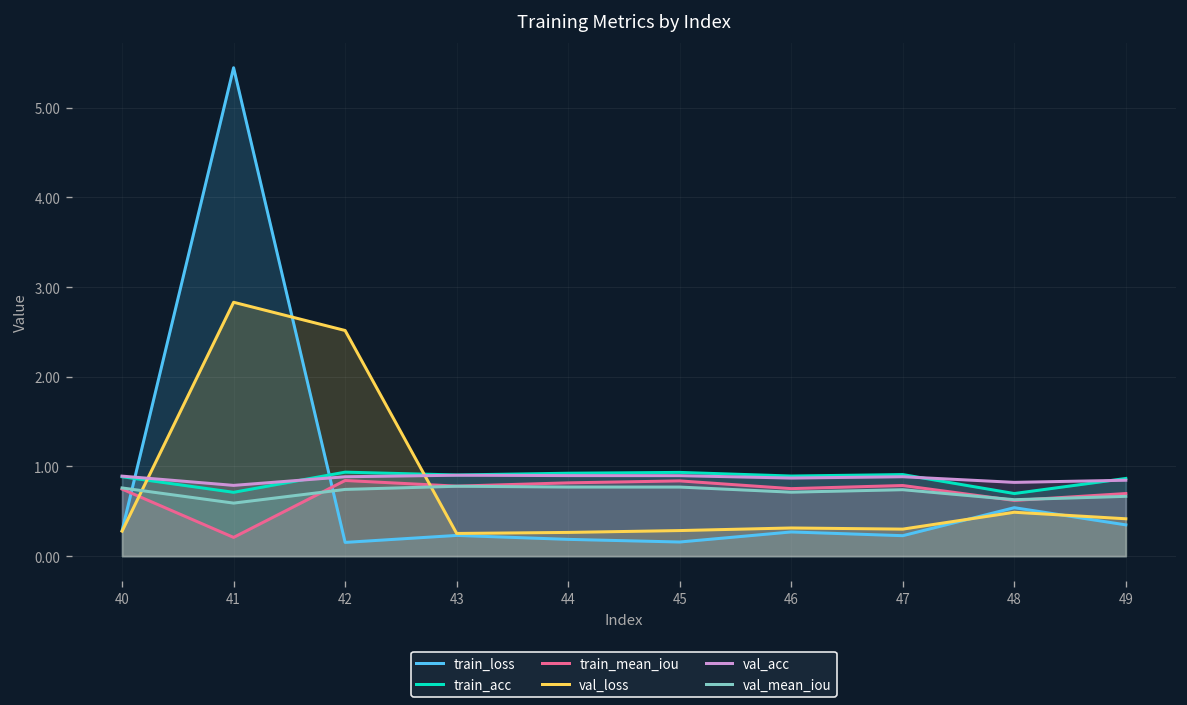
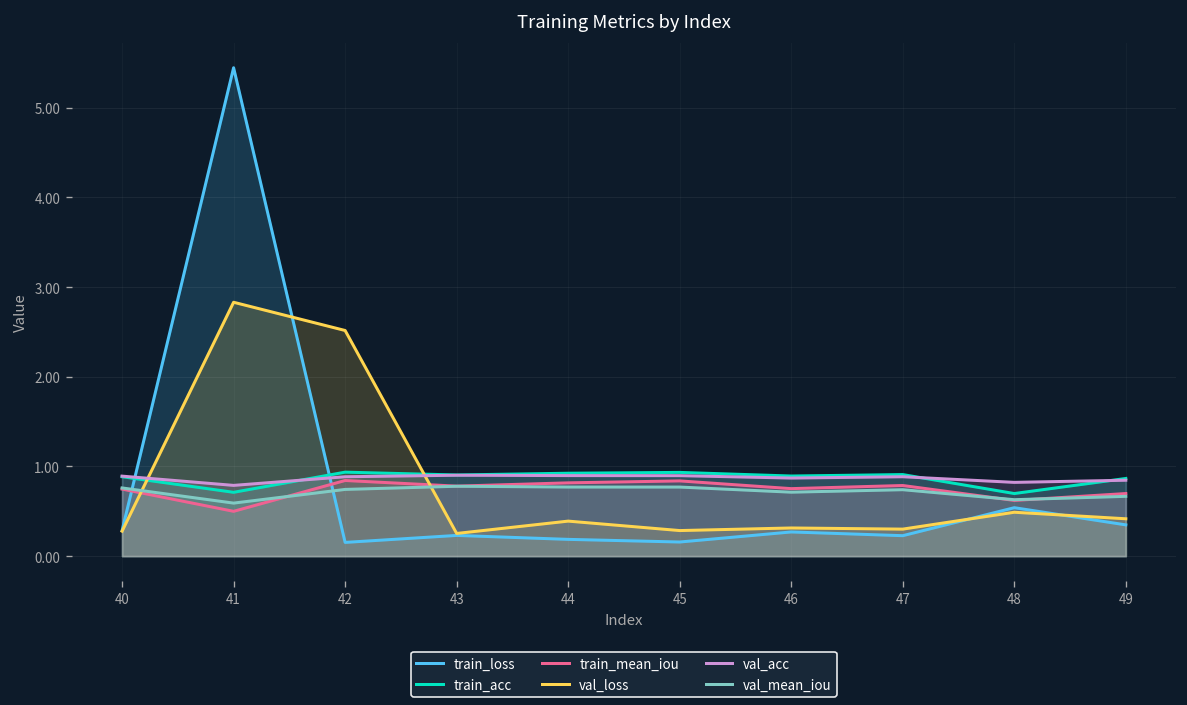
  {
    "train_loss": {
      "41": 5.4,
      "42": 0.2,
      "44": 0.2,
      "45": 0.2,
      "46": 0.3,
      "47": 0.2,
      "48": 0.5,
      "49": 0.3
    },
    "train_acc": {
      "41": 0.7,
      "42": 0.9,
      "45": 0.9,
      "48": 0.7
    },
    "train_mean_iou": {
-     "41": 0.2,
+     "41": 0.5,
      "42": 0.8,
      "44": 0.8,
      "45": 0.8,
      "46": 0.8,
      "47": 0.8
    },
    "val_loss": {
      "41": 2.8,
      "42": 2.5,
-     "44": 0.3,
+     "44": 0.4,
      "45": 0.3,
      "46": 0.3,
      "47": 0.3,
      "48": 0.5,
      "49": 0.4
    },
    "val_acc": {
      "41": 0.8,
      "42": 0.9,
      "45": 0.9,
      "48": 0.8
    },
    "val_mean_iou": {
      "41": 0.6,
      "42": 0.7,
      "44": 0.8,
      "45": 0.8,
      "46": 0.7,
      "47": 0.7
    }
  }
